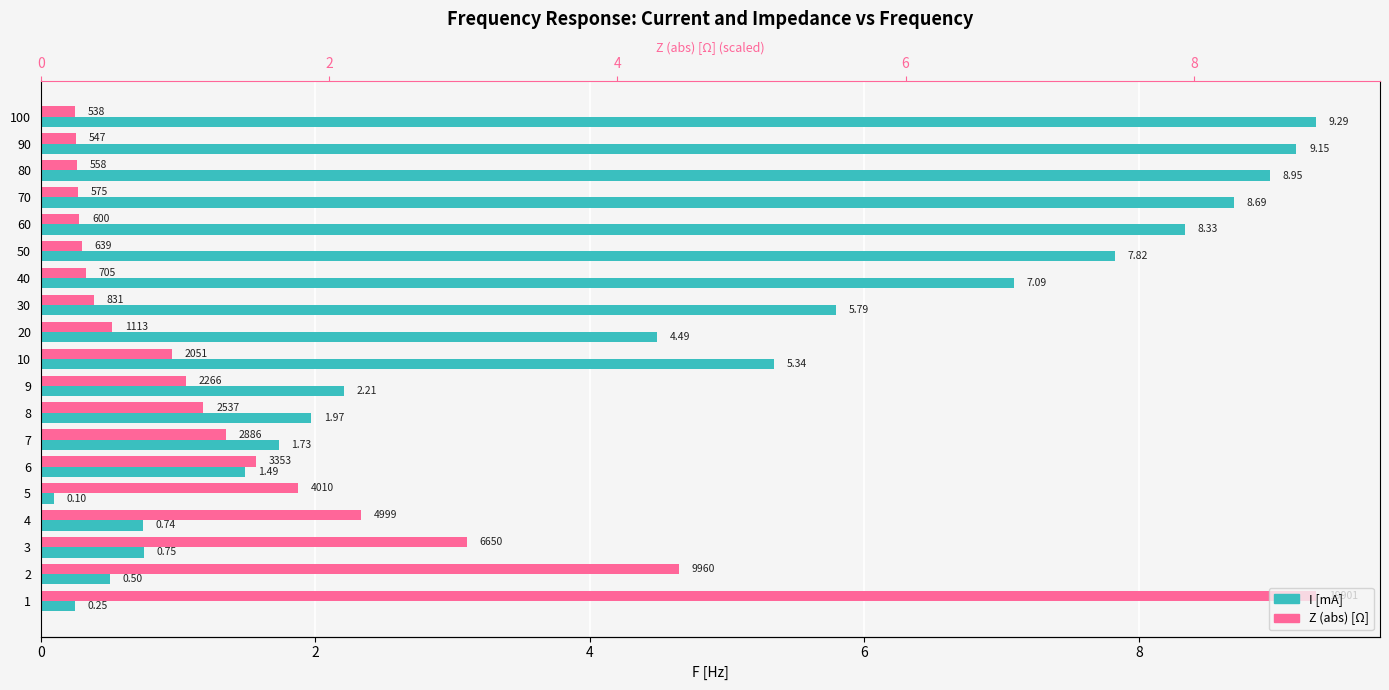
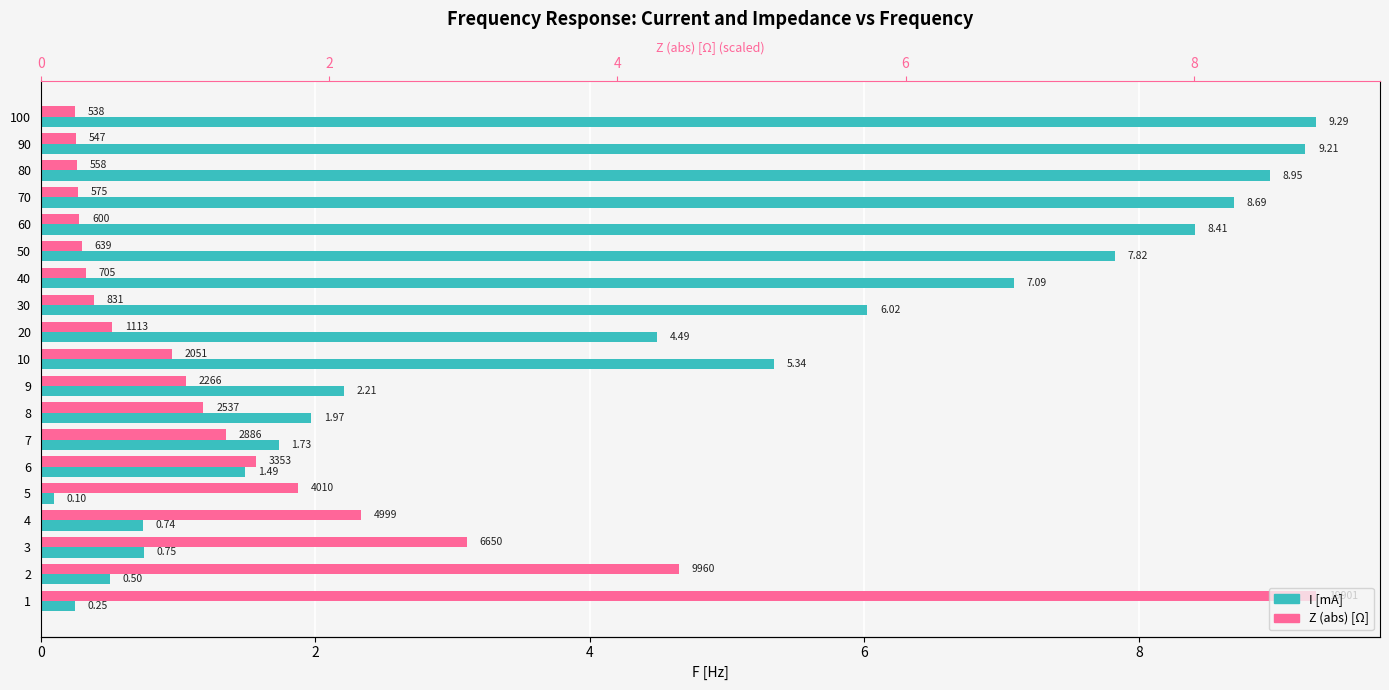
  {
    "I [mA]": {
      "100": 9.29,
-     "90": 9.15,
+     "90": 9.21,
      "80": 8.95,
      "70": 8.69,
-     "60": 8.33,
+     "60": 8.41,
      "50": 7.82,
      "40": 7.09,
-     "30": 5.79,
+     "30": 6.02,
      "20": 4.49,
      "10": 5.34,
      "9": 2.21,
      "8": 1.97,
      "7": 1.73,
      "6": 1.49,
      "5": 0.10,
      "4": 0.74,
      "3": 0.75,
      "2": 0.50,
      "1": 0.25
    }
  }
